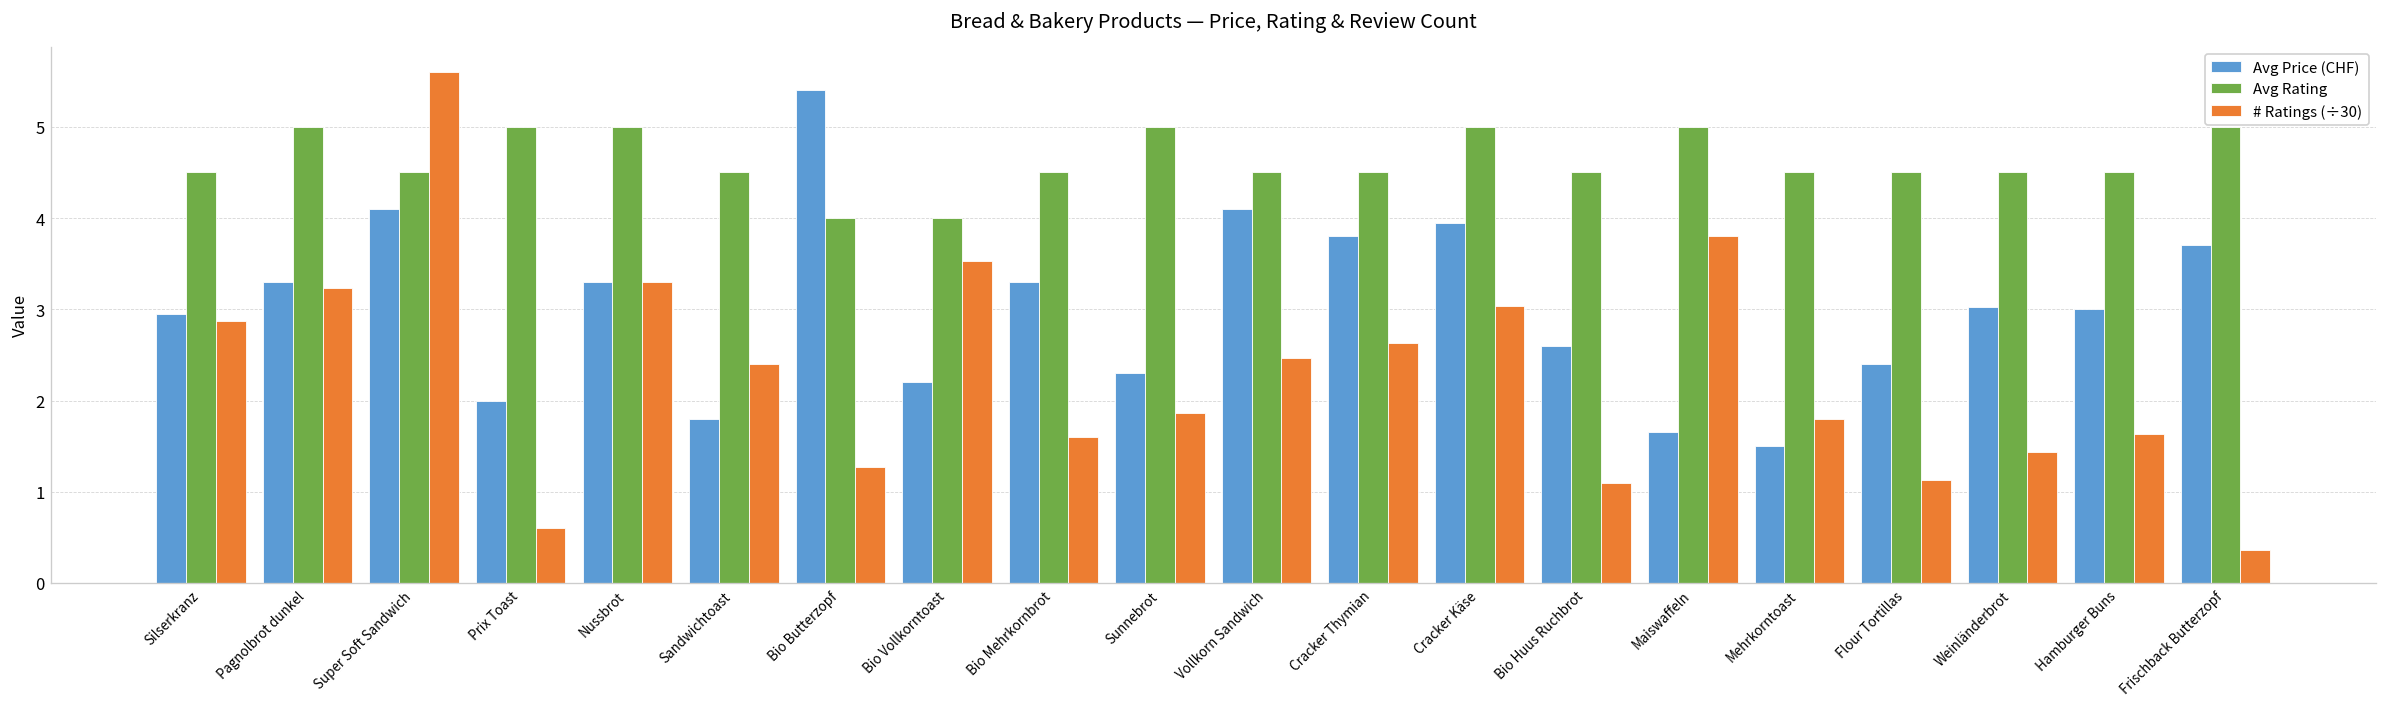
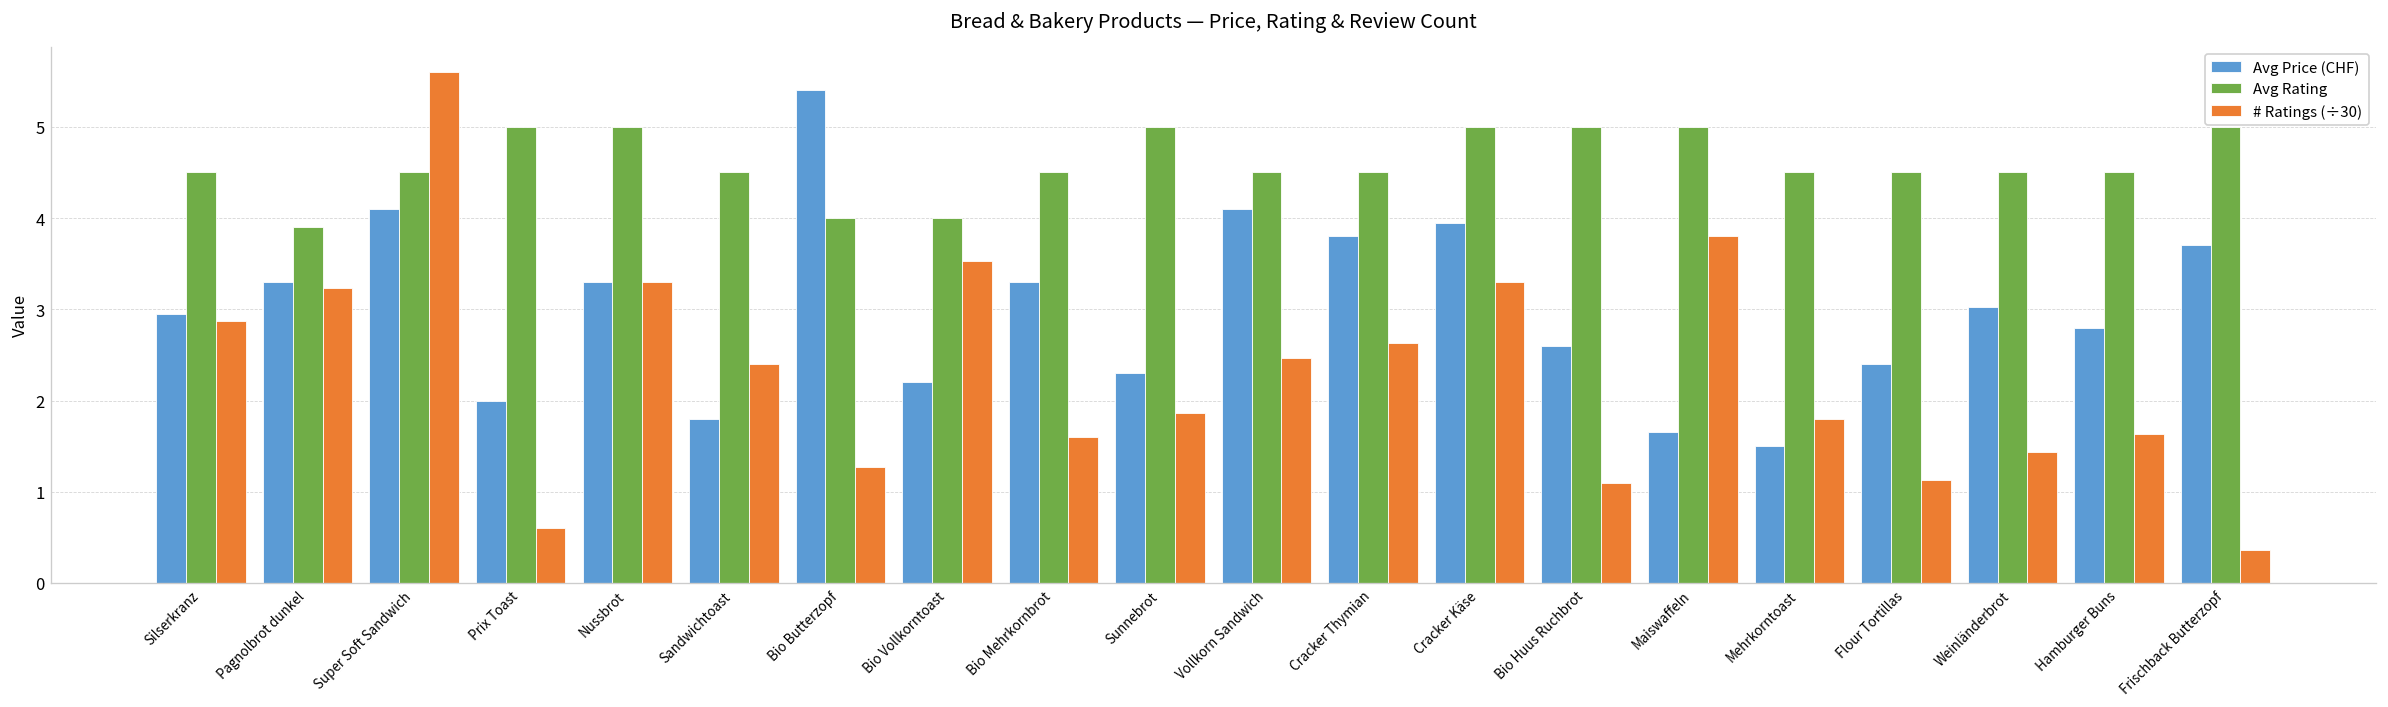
  {
    "Avg Price (CHF)": {
      "Silserkranz": 3.0,
      "Pagnolbrot dunkel": 3.3,
      "Super Soft Sandwich": 4.1,
      "Prix Toast": 2.0,
      "Nussbrot": 3.3,
      "Sandwichtoast": 1.8,
      "Bio Butterzopf": 5.4,
      "Bio Vollkorntoast": 2.2,
      "Bio Mehrkornbrot": 3.3,
      "Sunnebrot": 2.3,
      "Vollkorn Sandwich": 4.1,
      "Cracker Thymian": 3.8,
      "Cracker Käse": 4.0,
      "Bio Huus Ruchbrot": 2.6,
      "Maiswaffeln": 1.7,
      "Mehrkorntoast": 1.5,
      "Flour Tortillas": 2.4,
      "Weinländerbrot": 3.0,
-     "Hamburger Buns": 3.0,
+     "Hamburger Buns": 2.8,
      "Frischback Butterzopf": 3.7
    },
    "Avg Rating": {
      "Silserkranz": 4.5,
-     "Pagnolbrot dunkel": 5.0,
+     "Pagnolbrot dunkel": 3.9,
      "Super Soft Sandwich": 4.5,
      "Prix Toast": 5.0,
      "Nussbrot": 5.0,
      "Sandwichtoast": 4.5,
      "Bio Butterzopf": 4.0,
      "Bio Vollkorntoast": 4.0,
      "Bio Mehrkornbrot": 4.5,
      "Sunnebrot": 5.0,
      "Vollkorn Sandwich": 4.5,
      "Cracker Thymian": 4.5,
      "Cracker Käse": 5.0,
-     "Bio Huus Ruchbrot": 4.5,
+     "Bio Huus Ruchbrot": 5.0,
      "Maiswaffeln": 5.0,
      "Mehrkorntoast": 4.5,
      "Flour Tortillas": 4.5,
      "Weinländerbrot": 4.5,
      "Hamburger Buns": 4.5
    },
    "# Ratings (÷30)": {
      "Silserkranz": 2.9,
      "Pagnolbrot dunkel": 3.2,
      "Super Soft Sandwich": 5.6,
      "Prix Toast": 0.6,
      "Nussbrot": 3.3,
      "Sandwichtoast": 2.4,
      "Bio Butterzopf": 1.3,
      "Bio Vollkorntoast": 3.5,
      "Bio Mehrkornbrot": 1.6,
      "Sunnebrot": 1.9,
      "Vollkorn Sandwich": 2.5,
      "Cracker Thymian": 2.6,
-     "Cracker Käse": 3.0,
+     "Cracker Käse": 3.3,
      "Bio Huus Ruchbrot": 1.1,
      "Maiswaffeln": 3.8,
      "Mehrkorntoast": 1.8,
      "Flour Tortillas": 1.1,
      "Weinländerbrot": 1.4,
      "Hamburger Buns": 1.6,
      "Frischback Butterzopf": 0.4
    }
  }
